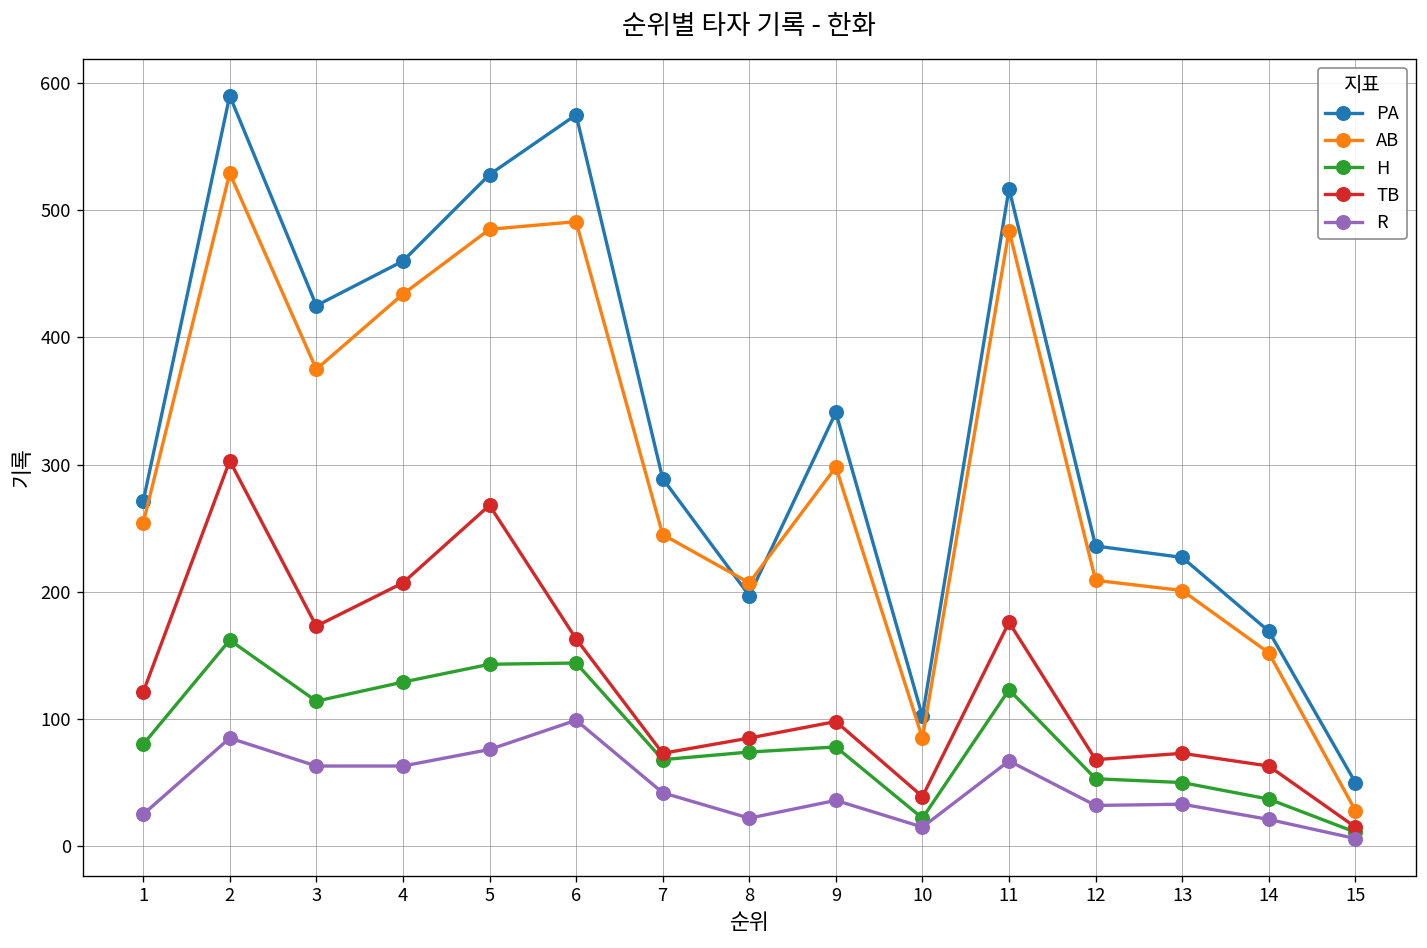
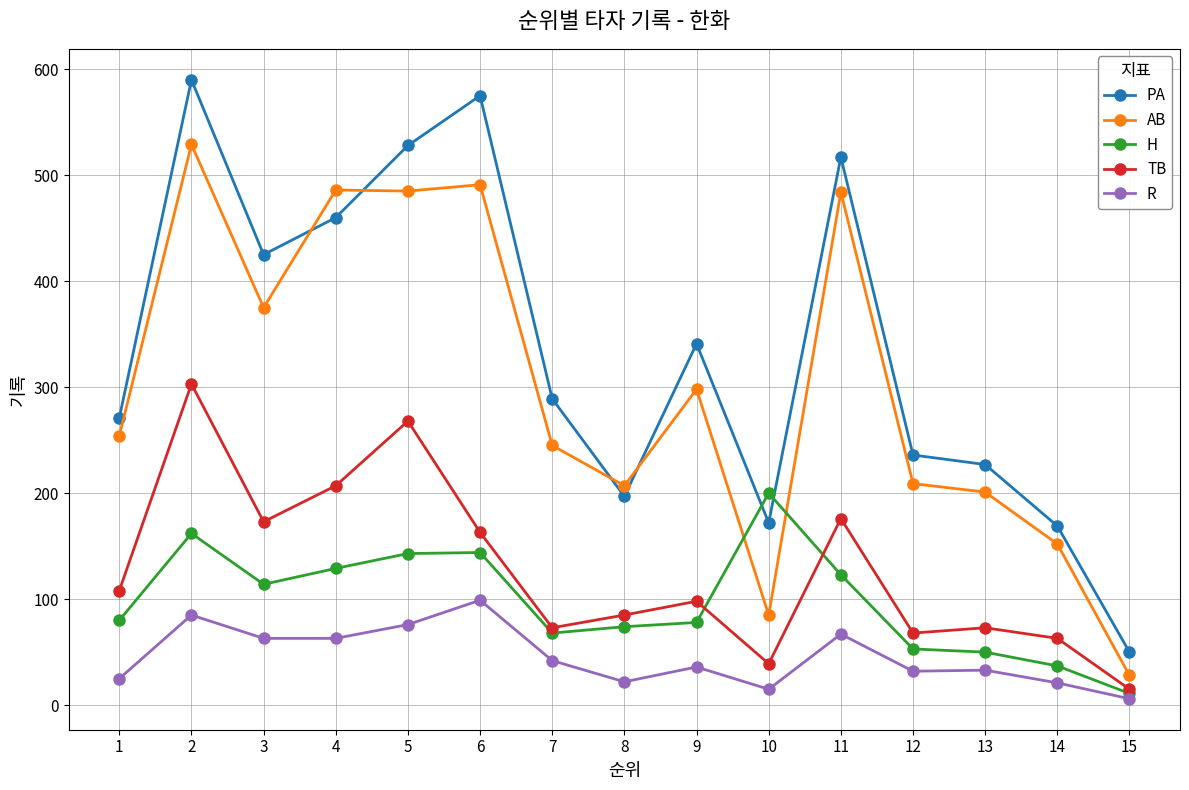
  {
    "PA": {
      "1": 271,
      "2": 590,
      "3": 425,
      "4": 460,
      "5": 528,
      "6": 575,
      "7": 289,
      "8": 197,
      "9": 341,
-     "10": 102,
+     "10": 172,
      "11": 517,
      "12": 236,
      "13": 227,
      "14": 169,
      "15": 50
    },
    "AB": {
      "1": 254,
      "2": 529,
      "3": 375,
-     "4": 434,
+     "4": 486,
      "5": 485,
      "6": 491,
      "7": 245,
      "8": 207,
      "9": 298,
      "10": 85,
      "11": 484,
      "12": 209,
      "13": 201,
      "14": 152,
      "15": 28
    },
    "H": {
      "1": 80,
      "2": 162,
      "3": 114,
      "4": 129,
      "5": 143,
      "6": 144,
      "7": 68,
      "8": 74,
      "9": 78,
-     "10": 22,
+     "10": 200,
      "11": 123,
      "12": 53,
      "13": 50,
      "14": 37,
      "15": 11
    },
    "TB": {
-     "1": 121,
+     "1": 108,
      "2": 303,
      "3": 173,
      "4": 207,
      "5": 268,
      "6": 163,
      "7": 73,
      "8": 85,
      "9": 98,
      "10": 39,
      "11": 176,
      "12": 68,
      "13": 73,
      "14": 63,
      "15": 15
    },
    "R": {
      "1": 25,
      "2": 85,
      "3": 63,
      "4": 63,
      "5": 76,
      "6": 99,
      "7": 42,
      "8": 22,
      "9": 36,
      "10": 15,
      "11": 67,
      "12": 32,
      "13": 33,
      "14": 21,
      "15": 6
    }
  }
